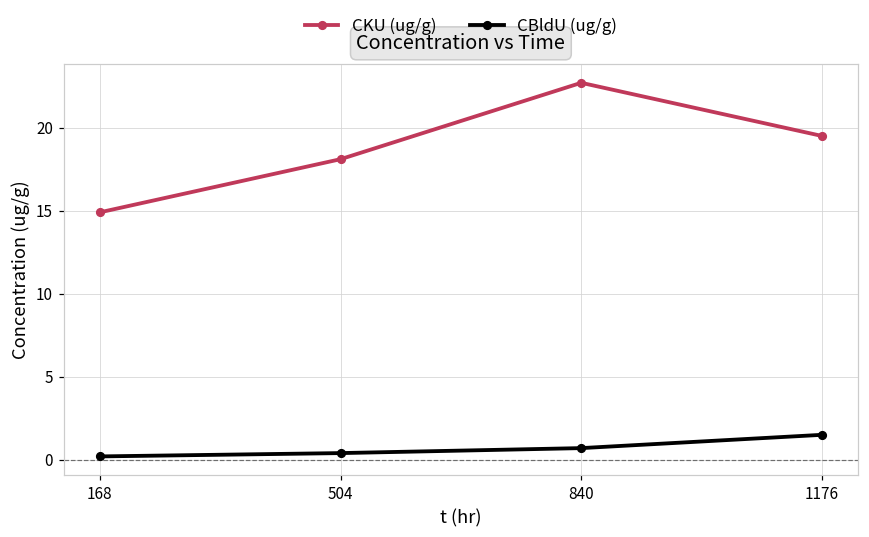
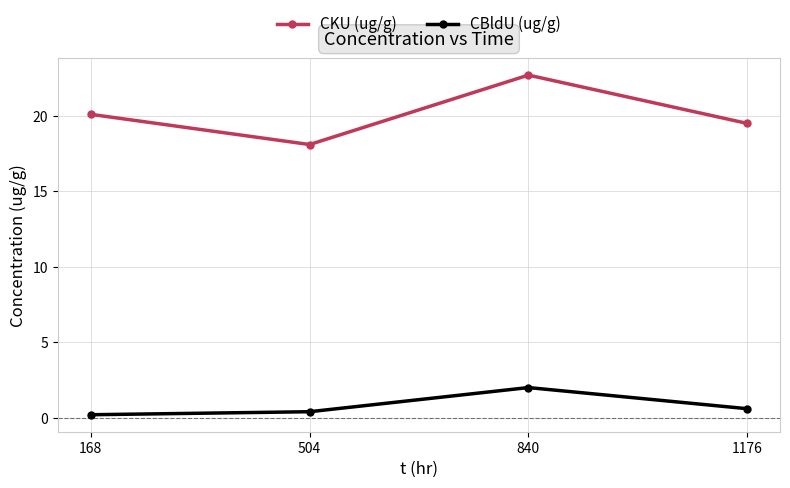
  {
    "CKU (ug/g)": {
-     "168": 14.9,
+     "168": 20.1,
      "504": 18.1,
      "840": 22.7,
      "1176": 19.5
    },
    "CBldU (ug/g)": {
      "168": 0.2,
      "504": 0.4,
-     "840": 0.7,
-     "1176": 1.5
+     "840": 2.0,
+     "1176": 0.6
    }
  }
